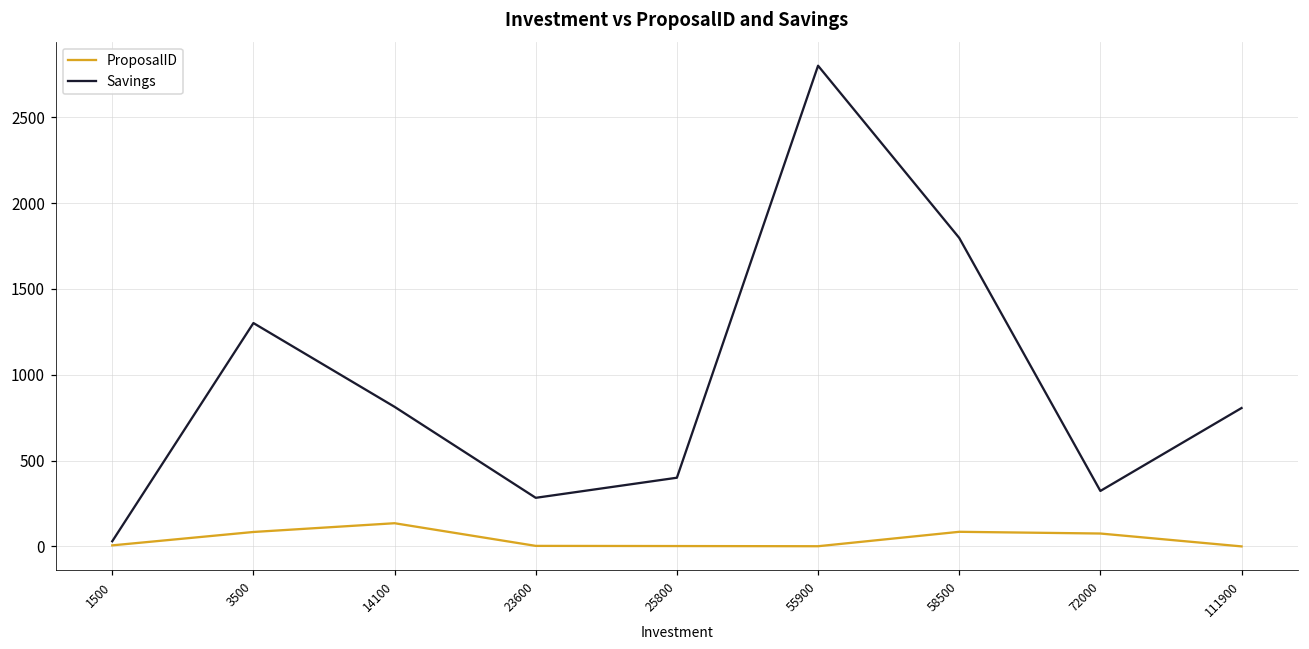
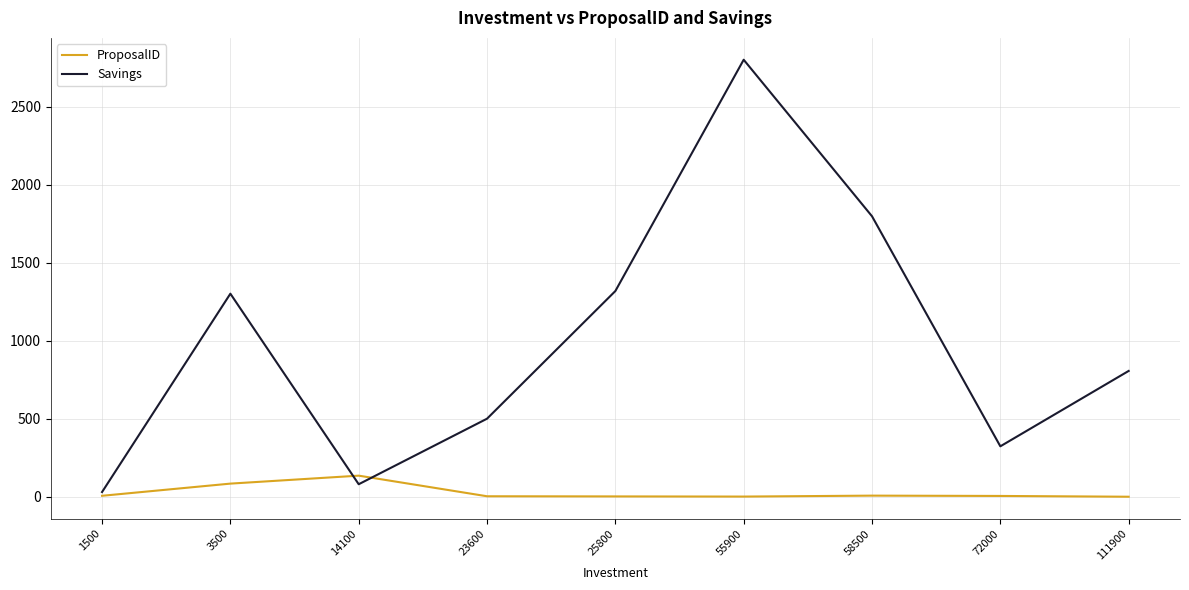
  {
    "ProposalID": {
      "1500": 10,
      "3500": 80,
      "14100": 140,
      "23600": 0,
      "25800": 0,
      "55900": 0,
-     "58500": 90,
-     "72000": 80,
+     "58500": 10,
+     "72000": 10,
      "111900": 0
    },
    "Savings": {
      "1500": 30,
      "3500": 1300,
-     "14100": 810,
-     "23600": 280,
-     "25800": 400,
+     "14100": 80,
+     "23600": 500,
+     "25800": 1320,
      "55900": 2800,
      "58500": 1800,
      "72000": 320,
      "111900": 810
    }
  }
